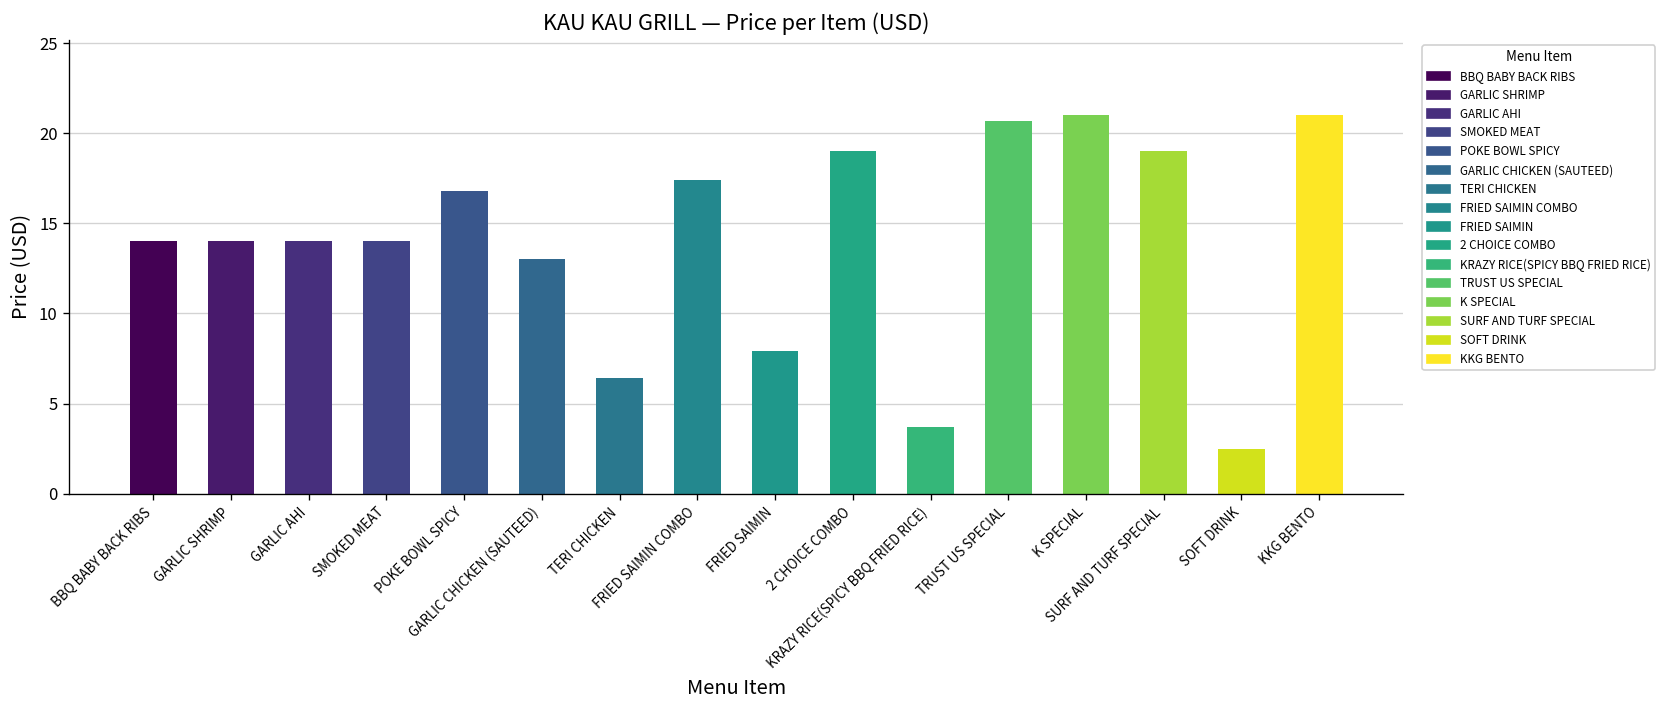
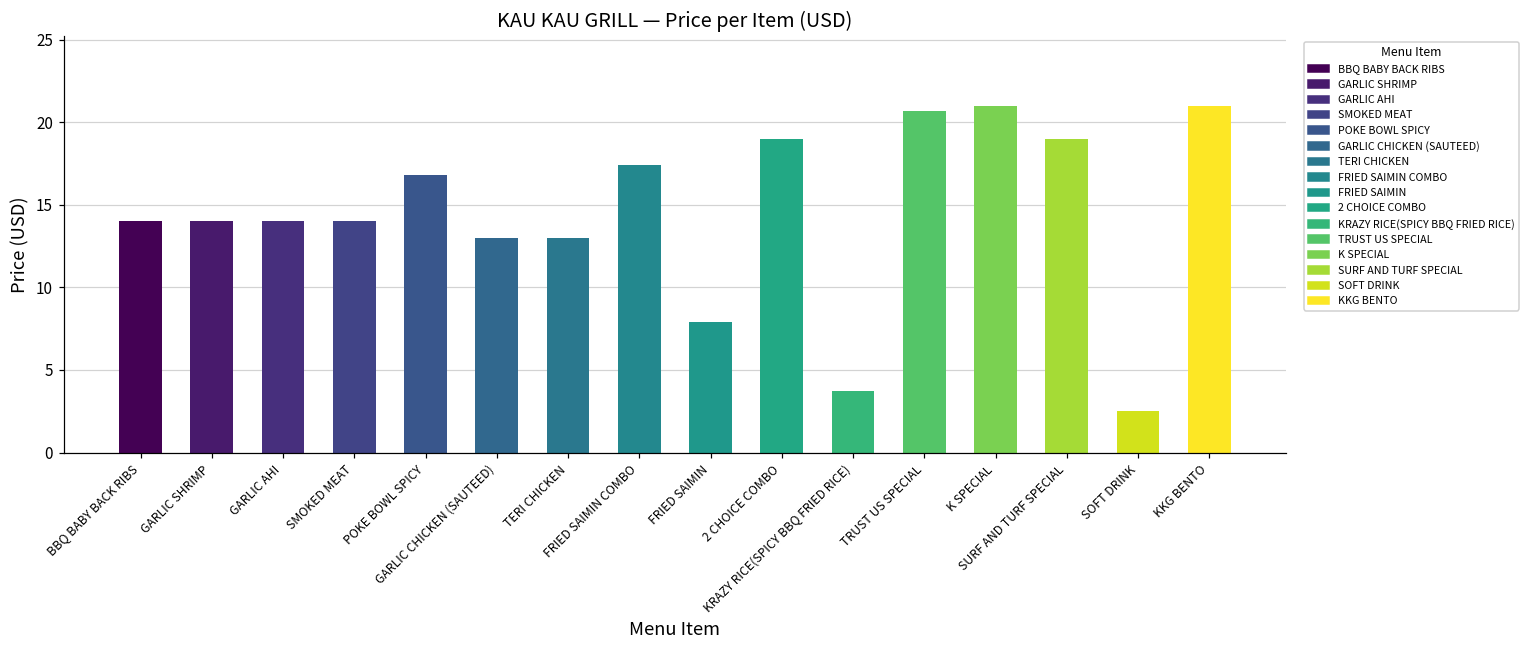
  {
    "BBQ BABY BACK RIBS": 14.0,
    "GARLIC SHRIMP": 14.0,
    "GARLIC AHI": 14.0,
    "SMOKED MEAT": 14.0,
    "POKE BOWL SPICY": 16.8,
    "GARLIC CHICKEN (SAUTEED)": 13.0,
-   "TERI CHICKEN": 6.4,
+   "TERI CHICKEN": 13.0,
    "FRIED SAIMIN COMBO": 17.4,
    "FRIED SAIMIN": 7.9,
    "2 CHOICE COMBO": 19.0,
    "KRAZY RICE(SPICY BBQ FRIED RICE)": 3.7,
    "TRUST US SPECIAL": 20.7,
    "K SPECIAL": 21.0,
    "SURF AND TURF SPECIAL": 19.0,
    "SOFT DRINK": 2.5,
    "KKG BENTO": 21.0
  }
